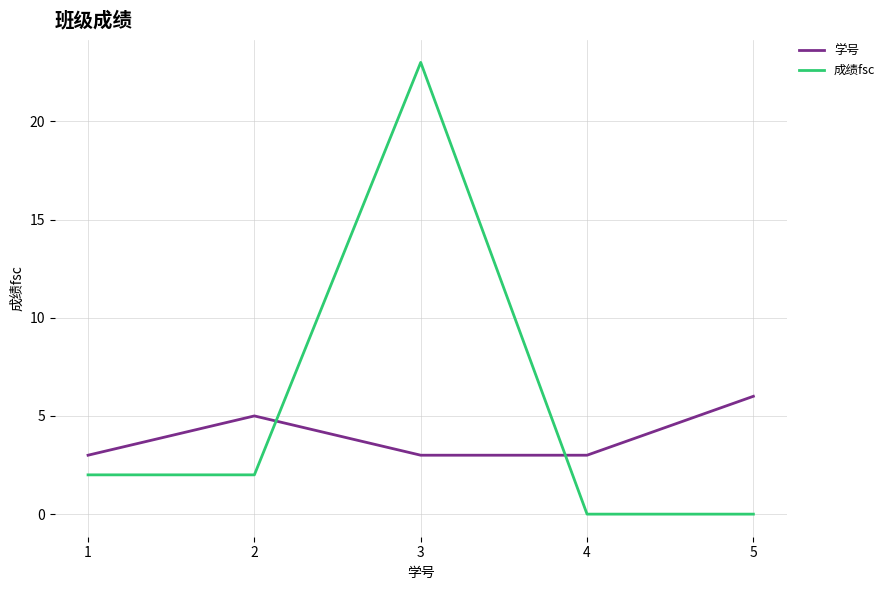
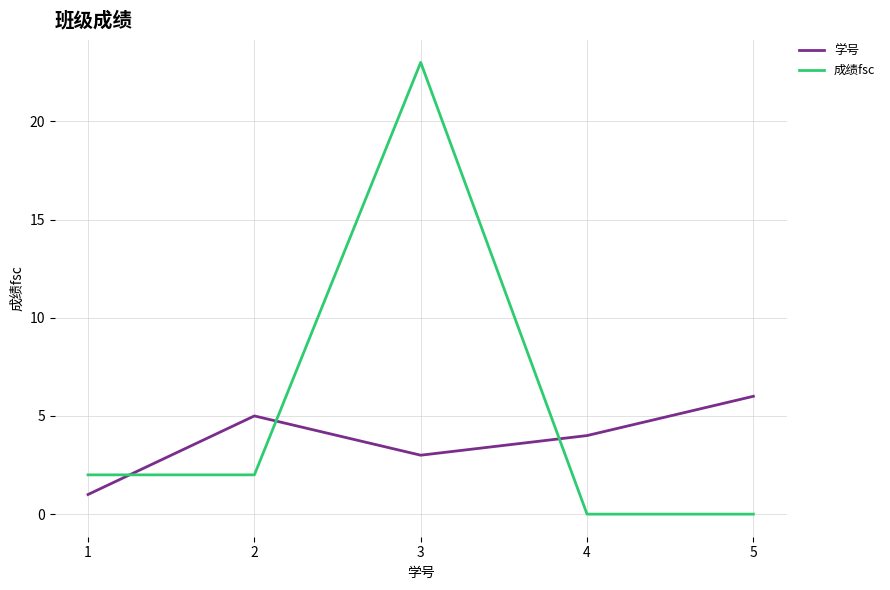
  {
    "学号": {
-     "1": 3,
+     "1": 1,
      "2": 5,
      "3": 3,
-     "4": 3,
+     "4": 4,
      "5": 6
    },
    "成绩fsc": {
      "1": 2,
      "2": 2,
      "3": 23,
      "4": 0,
      "5": 0
    }
  }
